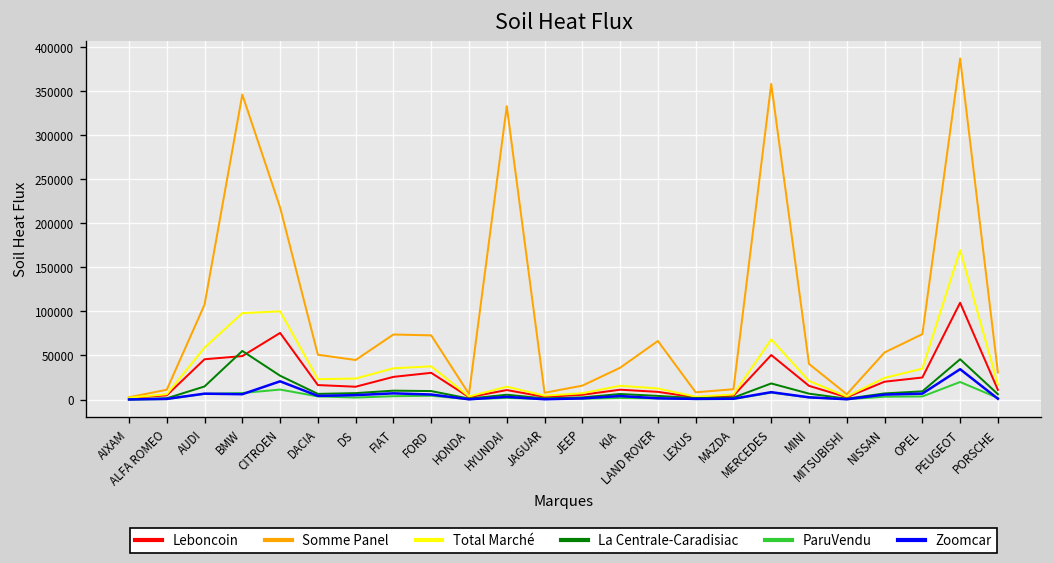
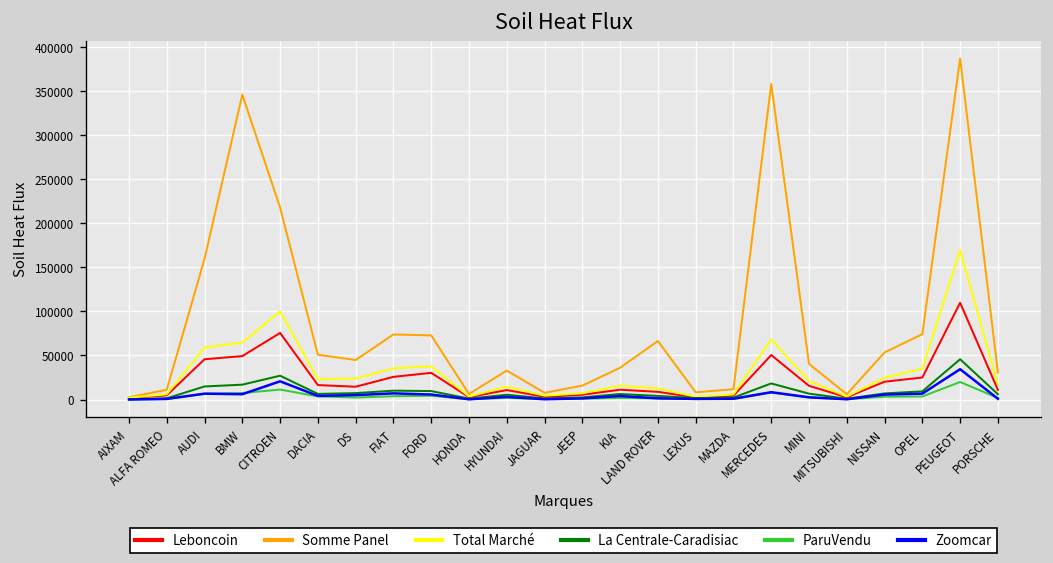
  {
    "Leboncoin": {
      "AUDI": 50000,
      "BMW": 50000,
      "CITROEN": 80000,
      "DACIA": 20000,
      "DS": 10000,
      "FIAT": 30000,
      "FORD": 30000,
      "HYUNDAI": 10000,
      "KIA": 10000,
      "LAND ROVER": 10000,
      "MERCEDES": 50000,
      "MINI": 20000,
      "NISSAN": 20000,
      "OPEL": 30000,
      "PEUGEOT": 110000,
      "PORSCHE": 10000
    },
    "Somme Panel": {
      "ALFA ROMEO": 10000,
-     "AUDI": 110000,
+     "AUDI": 160000,
      "BMW": 350000,
      "CITROEN": 220000,
      "DACIA": 50000,
      "DS": 40000,
      "FIAT": 70000,
      "FORD": 70000,
-     "HYUNDAI": 330000,
+     "HYUNDAI": 30000,
      "JEEP": 20000,
      "KIA": 40000,
      "LAND ROVER": 70000,
      "LEXUS": 10000,
      "MAZDA": 10000,
      "MERCEDES": 360000,
      "MINI": 40000,
      "NISSAN": 50000,
      "OPEL": 70000,
      "PEUGEOT": 390000,
      "PORSCHE": 30000
    },
    "Total Marché": {
      "AUDI": 60000,
-     "BMW": 100000,
+     "BMW": 60000,
      "CITROEN": 100000,
      "DACIA": 20000,
      "DS": 20000,
      "FIAT": 40000,
      "FORD": 40000,
      "HYUNDAI": 10000,
      "KIA": 20000,
      "LAND ROVER": 10000,
      "MERCEDES": 70000,
      "MINI": 20000,
      "NISSAN": 20000,
      "OPEL": 40000,
      "PEUGEOT": 170000,
      "PORSCHE": 20000
    },
    "La Centrale-Caradisiac": {
      "AUDI": 10000,
-     "BMW": 60000,
+     "BMW": 20000,
      "CITROEN": 30000,
      "FORD": 10000,
      "MERCEDES": 20000,
      "MINI": 10000,
      "PEUGEOT": 50000,
      "PORSCHE": 10000
    },
    "ParuVendu": {
      "CITROEN": 10000,
      "PEUGEOT": 20000
    },
    "Zoomcar": {
      "CITROEN": 20000,
      "PEUGEOT": 30000
    }
  }
